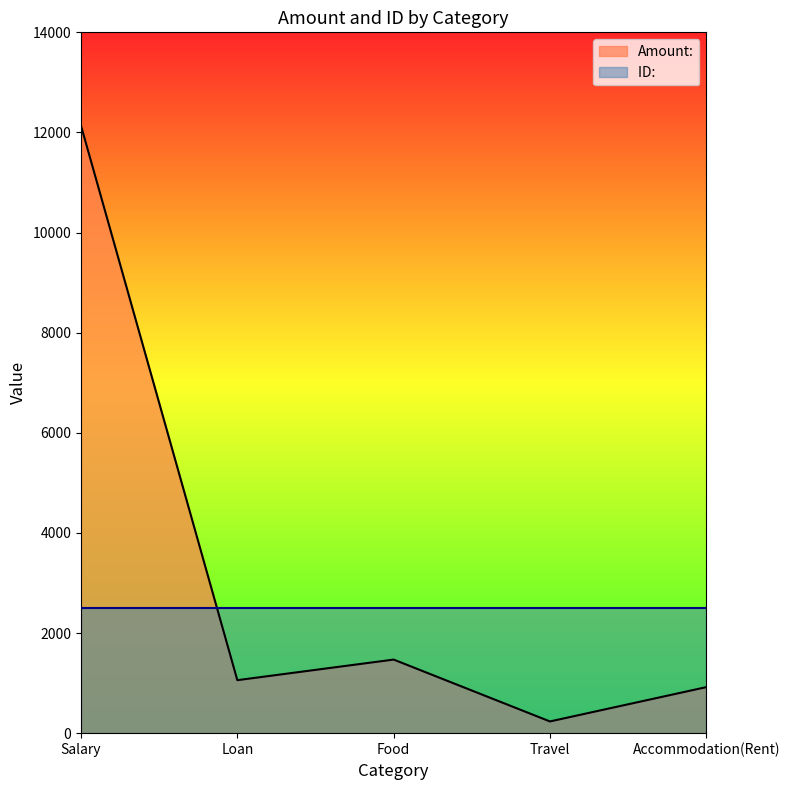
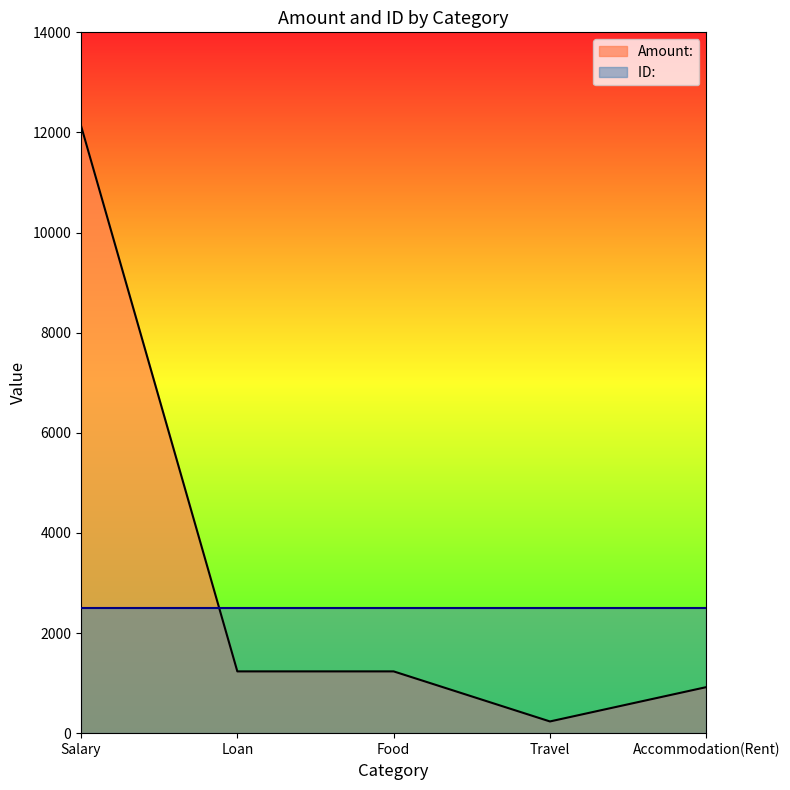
  {
    "Amount:": {
      "Salary": 12100,
-     "Loan": 1100,
-     "Food": 1500,
+     "Loan": 1200,
+     "Food": 1200,
      "Travel": 200,
      "Accommodation(Rent)": 900
    },
    "ID:": {
      "Salary": 2500,
      "Loan": 2500,
      "Food": 2500,
      "Travel": 2500,
      "Accommodation(Rent)": 2500
    }
  }
